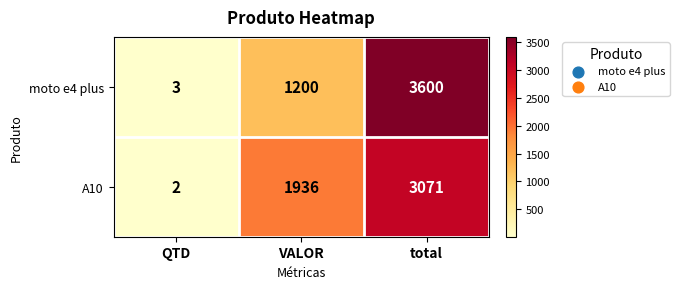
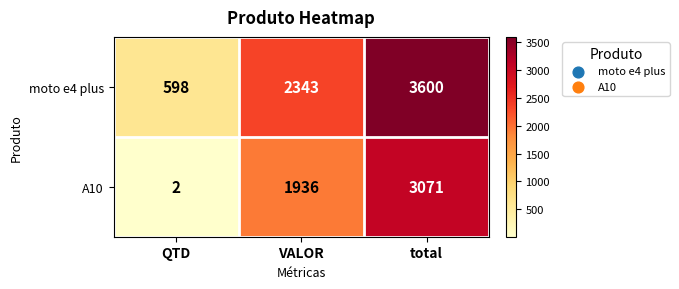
  {
    "moto e4 plus": {
-     "QTD": 3,
-     "VALOR": 1200,
+     "QTD": 598,
+     "VALOR": 2343,
      "total": 3600
    },
    "A10": {
      "QTD": 2,
      "VALOR": 1936,
      "total": 3071
    }
  }
